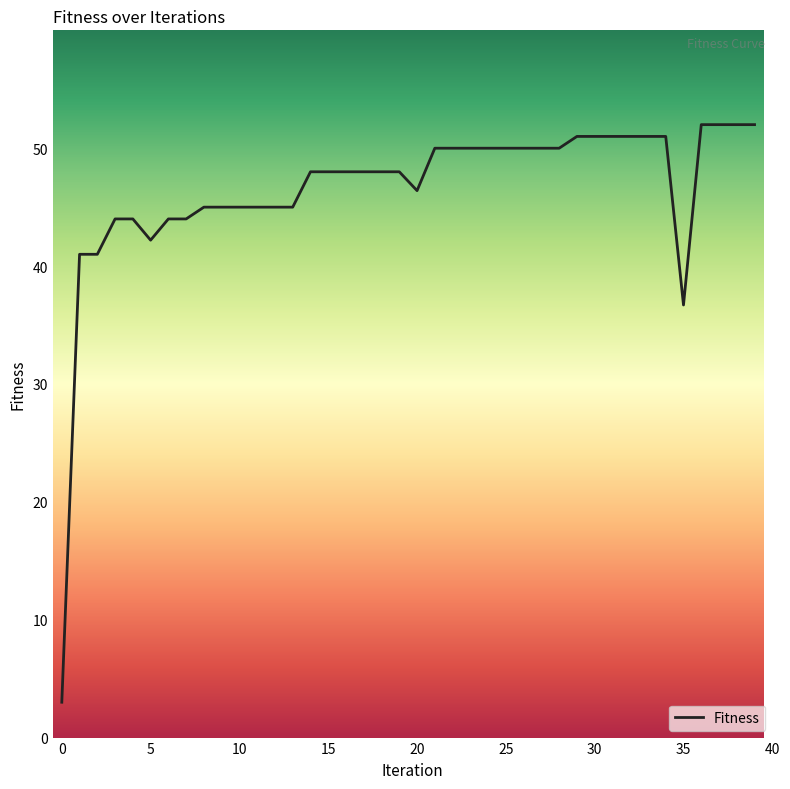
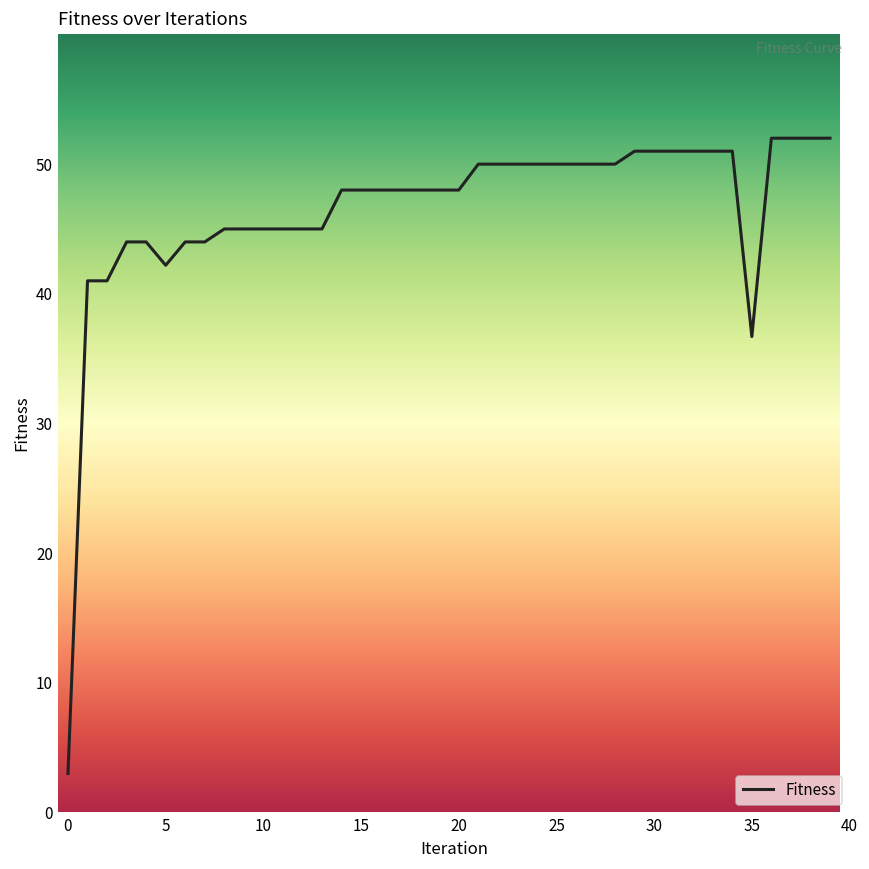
  {
    "0": 3.0,
    "5": 42.2,
    "10": 45.0,
    "15": 48.0,
-   "20": 46.4,
+   "20": 48.0,
    "25": 50.0,
    "30": 51.0,
    "35": 36.7
  }
